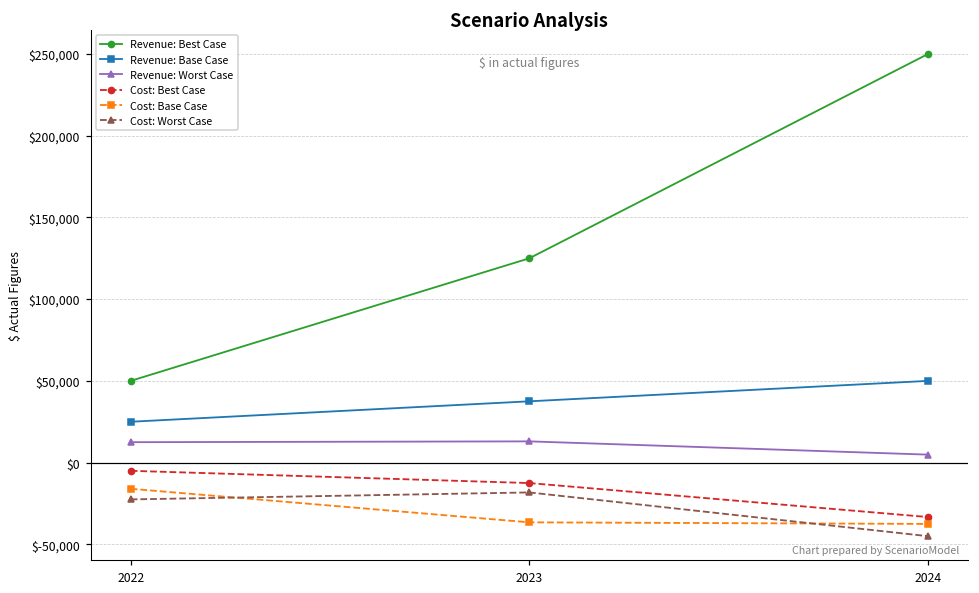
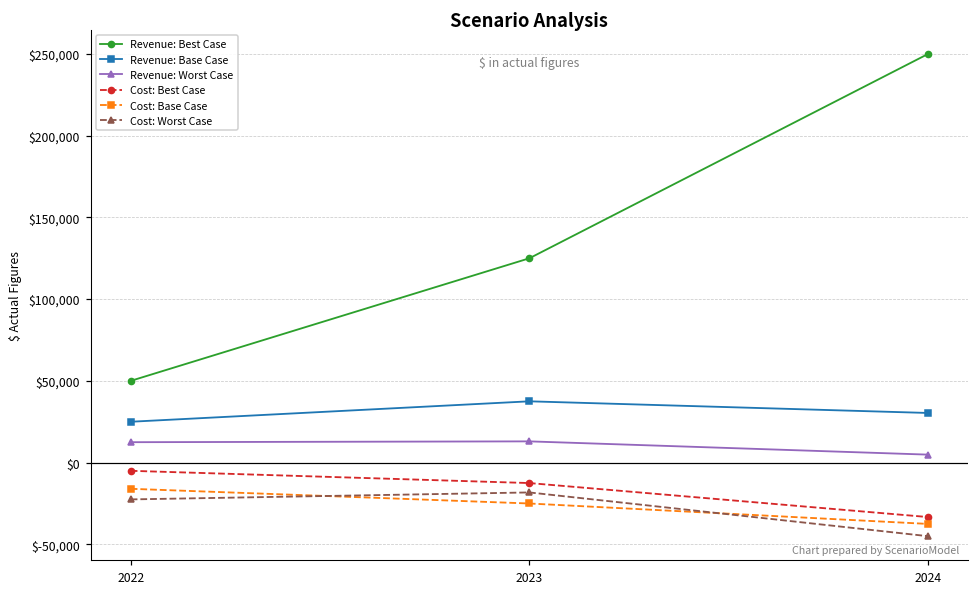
  {
    "Revenue: Best Case": {
      "2022": "$50,000",
      "2023": "$125,000",
      "2024": "$250,000"
    },
    "Revenue: Base Case": {
      "2022": "$25,000",
      "2023": "$38,000",
-     "2024": "$50,000"
+     "2024": "$30,000"
    },
    "Revenue: Worst Case": {
      "2022": "$13,000",
      "2023": "$13,000",
      "2024": "$5,000"
    },
    "Cost: Best Case": {
      "2022": "$-5,000",
      "2023": "$-13,000",
      "2024": "$-33,000"
    },
    "Cost: Base Case": {
      "2022": "$-16,000",
-     "2023": "$-37,000",
+     "2023": "$-25,000",
      "2024": "$-38,000"
    },
    "Cost: Worst Case": {
      "2022": "$-23,000",
      "2023": "$-18,000",
      "2024": "$-45,000"
    }
  }
